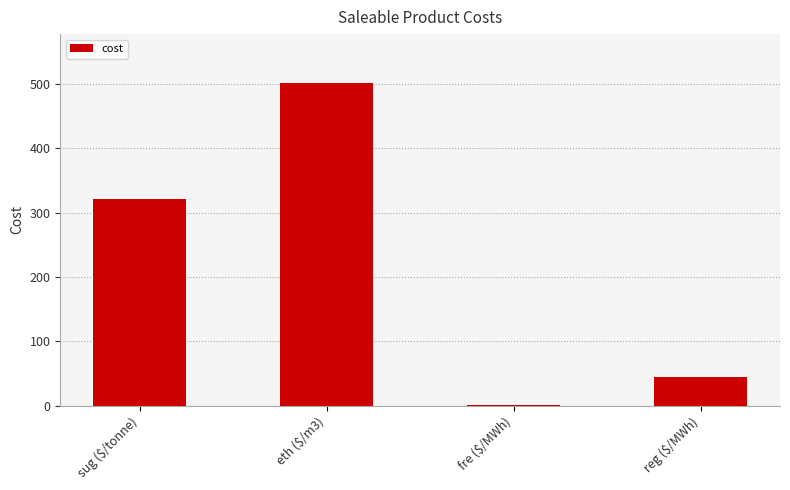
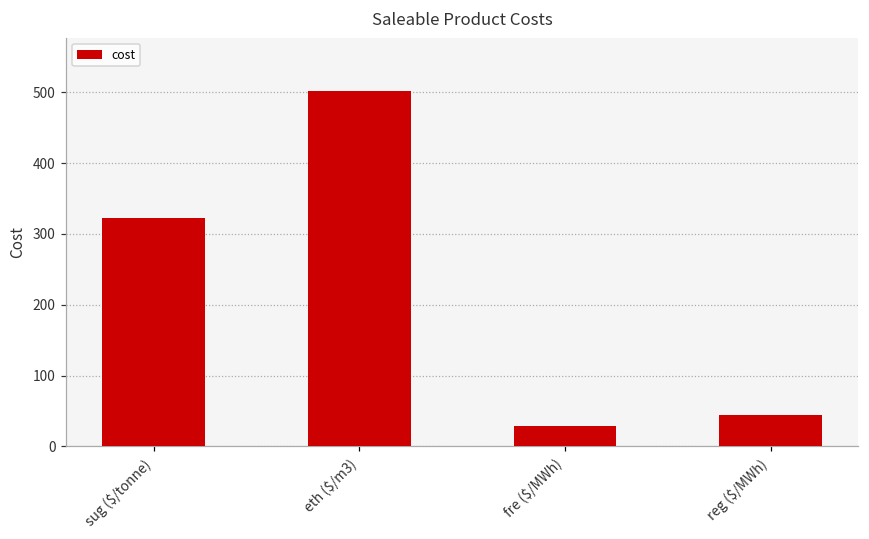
  {
    "sug ($/tonne)": 320,
    "eth ($/m3)": 500,
-   "fre ($/MWh)": 0,
+   "fre ($/MWh)": 30,
    "reg ($/MWh)": 40
  }
